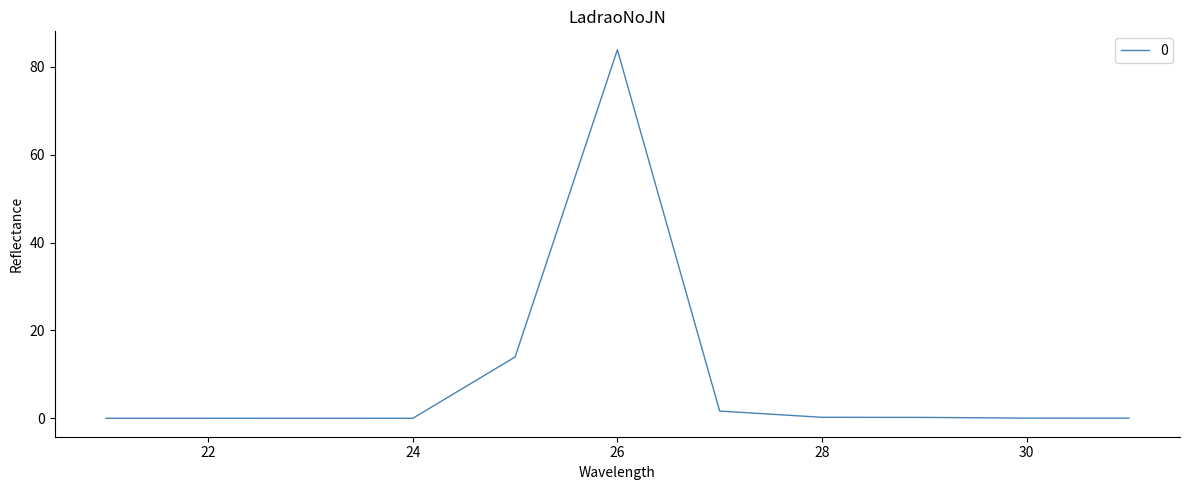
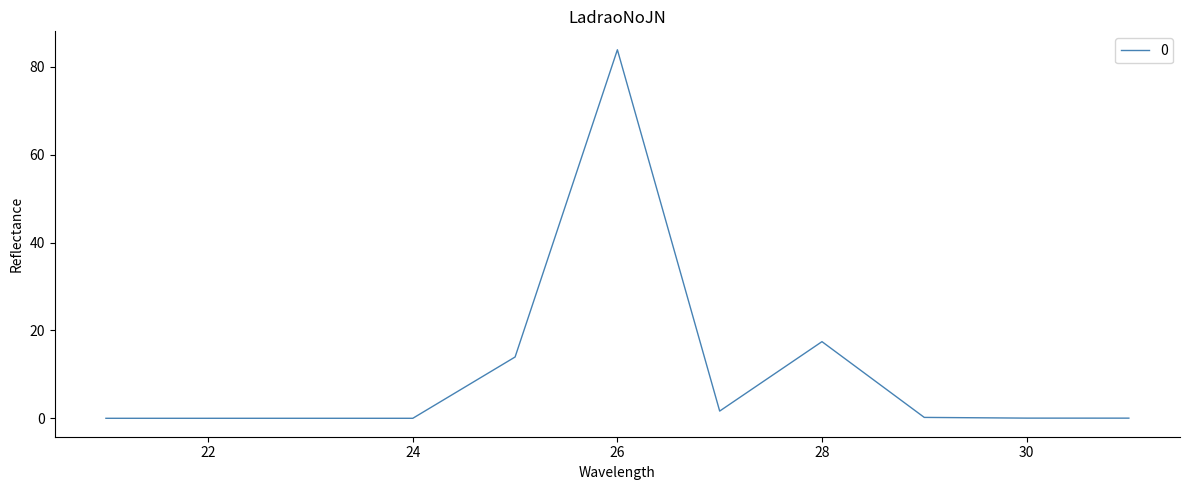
  {
    "22": 0,
    "24": 0,
    "26": 84,
-   "28": 0,
+   "28": 17,
    "30": 0
  }
